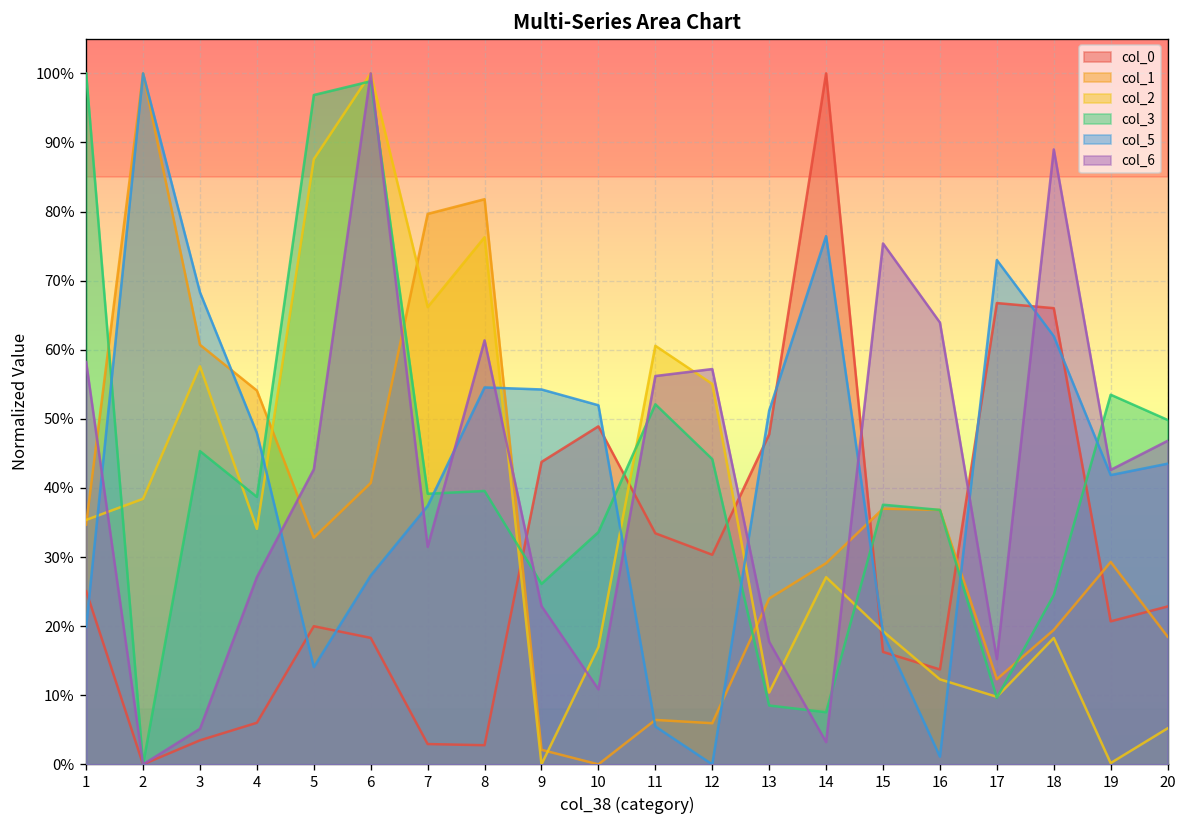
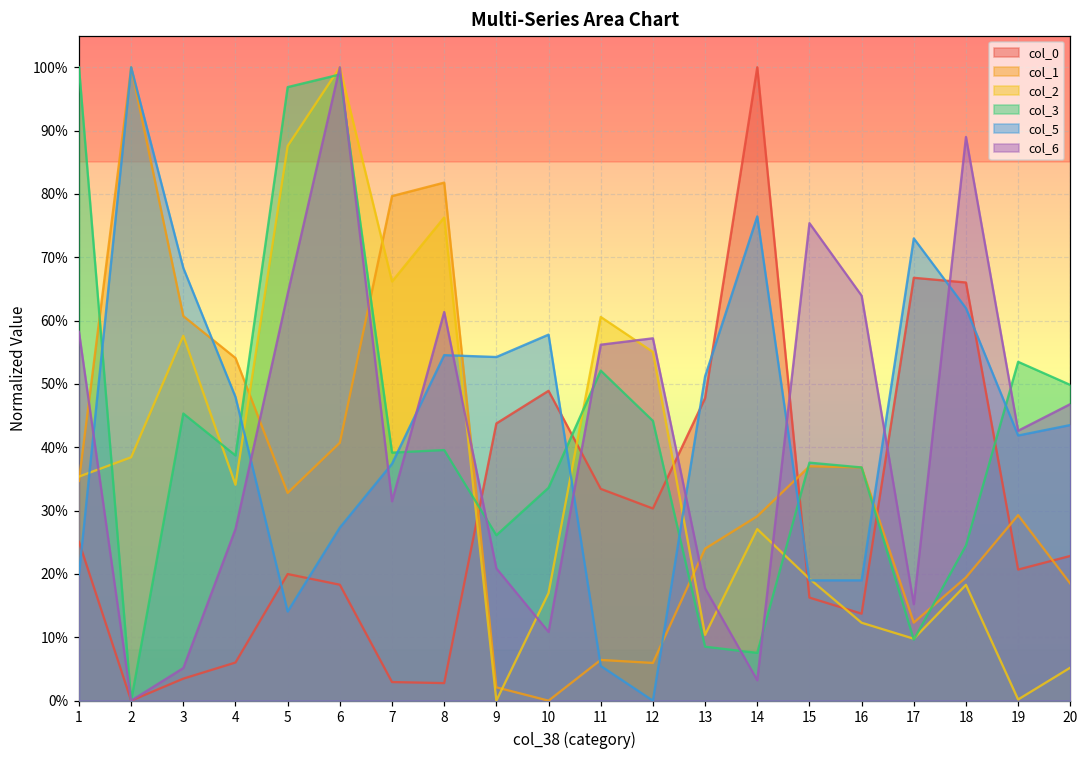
  {
    "col_0": {
      "1": "25%",
      "3": "3%",
      "4": "6%",
      "5": "20%",
      "6": "18%",
      "7": "3%",
      "8": "3%",
      "9": "44%",
      "10": "49%",
      "11": "33%",
      "12": "30%",
      "13": "48%",
      "14": "100%",
      "15": "16%",
      "16": "14%",
      "17": "67%",
      "18": "66%",
      "19": "21%",
      "20": "23%"
    },
    "col_3": {
      "1": "100%",
      "3": "45%",
      "4": "39%",
      "5": "97%",
      "6": "99%",
      "7": "39%",
      "8": "40%",
      "9": "26%",
      "10": "34%",
      "11": "52%",
      "12": "44%",
      "13": "9%",
      "14": "8%",
      "15": "38%",
      "18": "25%",
      "19": "53%",
      "20": "50%"
    },
    "col_5": {
      "1": "20%",
      "3": "68%",
      "4": "48%",
      "5": "14%",
      "6": "27%",
      "7": "37%",
      "8": "55%",
      "9": "54%",
-     "10": "52%",
+     "10": "58%",
      "11": "5%",
      "12": "0%",
      "13": "51%",
      "14": "76%",
-     "16": "1%",
+     "16": "19%",
      "17": "73%",
      "18": "62%",
      "19": "42%",
      "20": "44%"
    },
    "col_6": {
      "1": "58%",
      "3": "5%",
      "4": "27%",
-     "5": "43%",
+     "5": "64%",
      "7": "31%",
      "8": "61%",
-     "9": "23%",
+     "9": "21%",
      "10": "11%",
      "11": "56%",
      "12": "57%",
      "13": "18%",
      "14": "3%",
      "15": "75%",
      "16": "64%",
      "17": "15%",
      "18": "89%",
      "19": "43%",
      "20": "47%"
    }
  }
